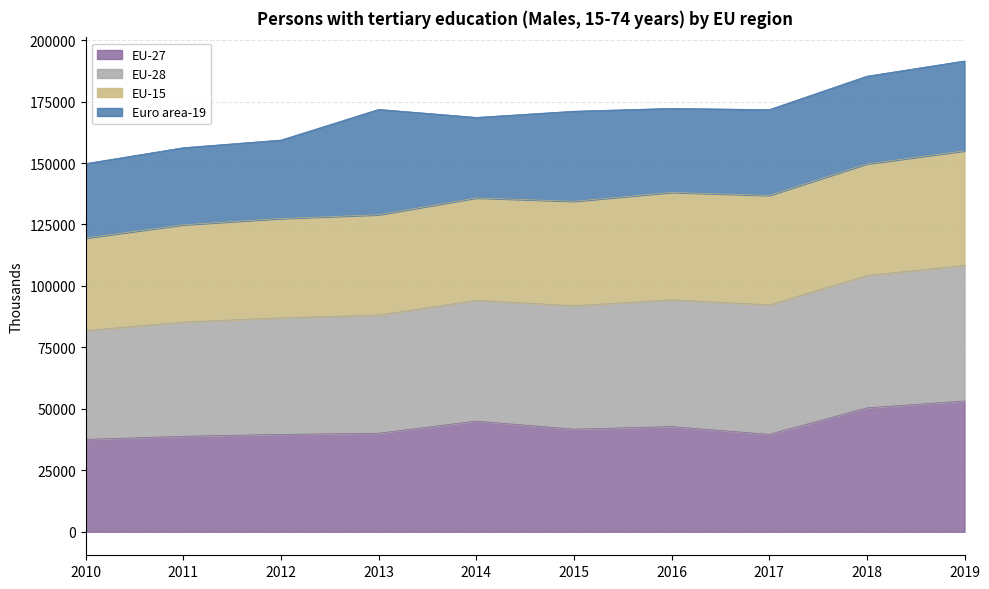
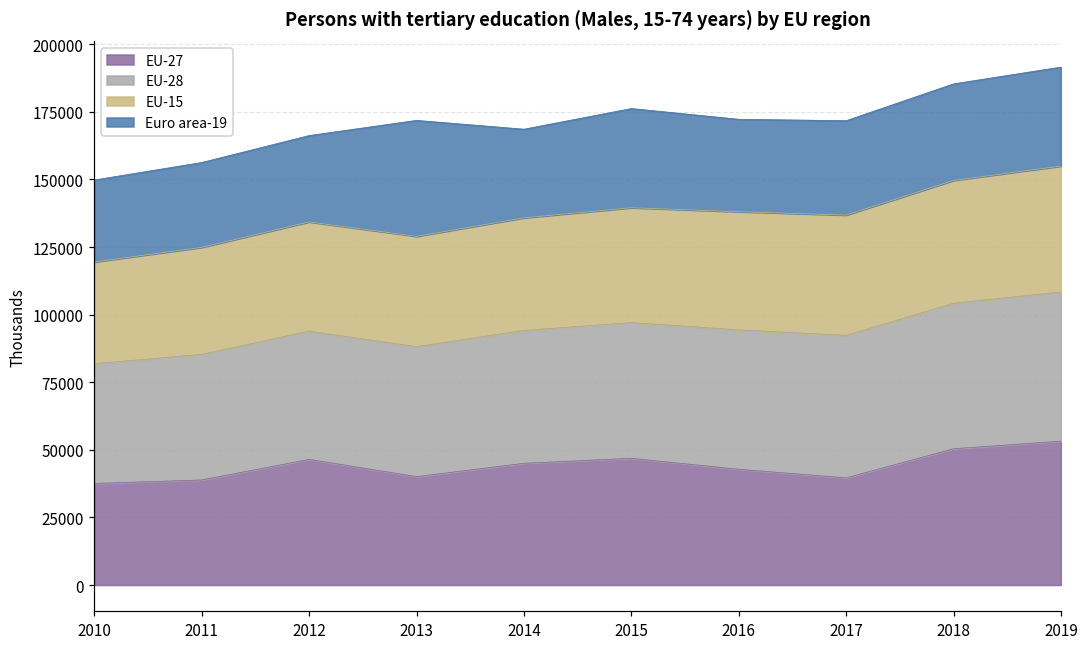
  {
    "EU-27": {
      "2010": 38000,
      "2011": 39000,
-     "2012": 40000,
+     "2012": 46000,
      "2013": 40000,
      "2014": 45000,
-     "2015": 42000,
+     "2015": 47000,
      "2016": 43000,
      "2017": 40000,
      "2018": 50000,
      "2019": 53000
    },
    "Euro area-19": {
      "2010": 30000,
      "2011": 31000,
      "2012": 32000,
      "2013": 43000,
      "2014": 33000,
      "2015": 37000,
      "2016": 34000,
      "2017": 35000,
      "2018": 36000,
      "2019": 37000
    }
  }
